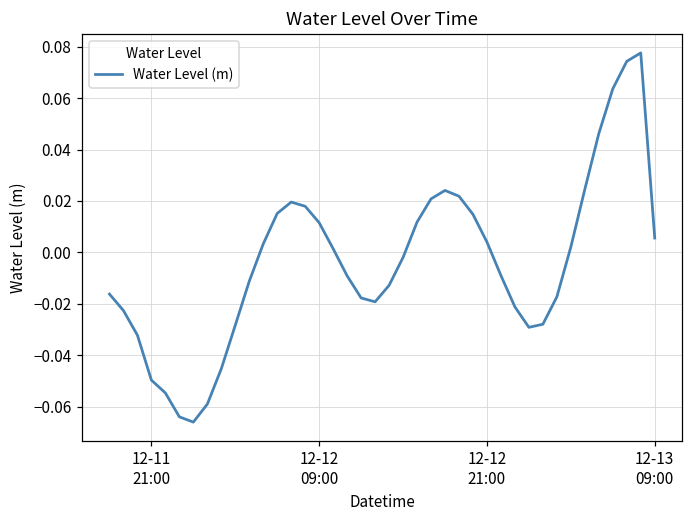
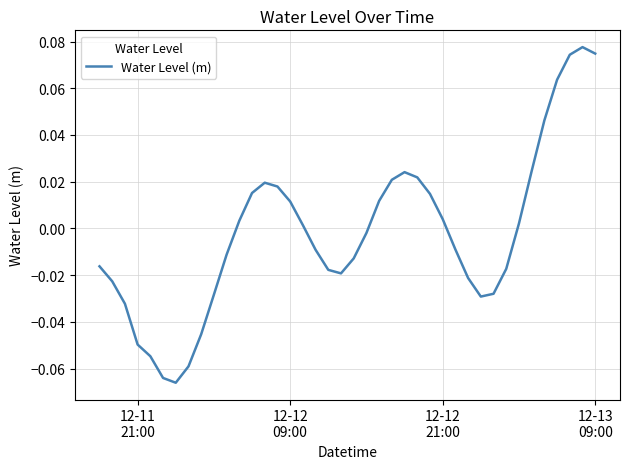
  {
    "12-11 21:00": -0.050,
    "12-12 09:00": 0.012,
    "12-12 21:00": 0.004,
-   "12-13 09:00": 0.006
+   "12-13 09:00": 0.075
  }
